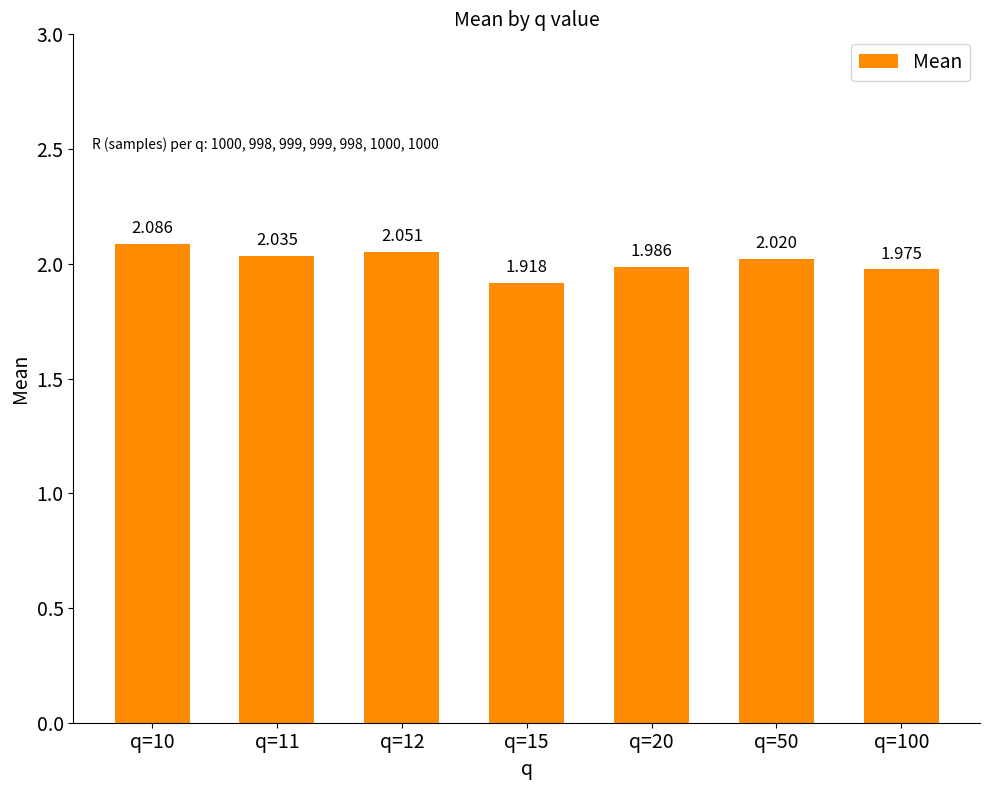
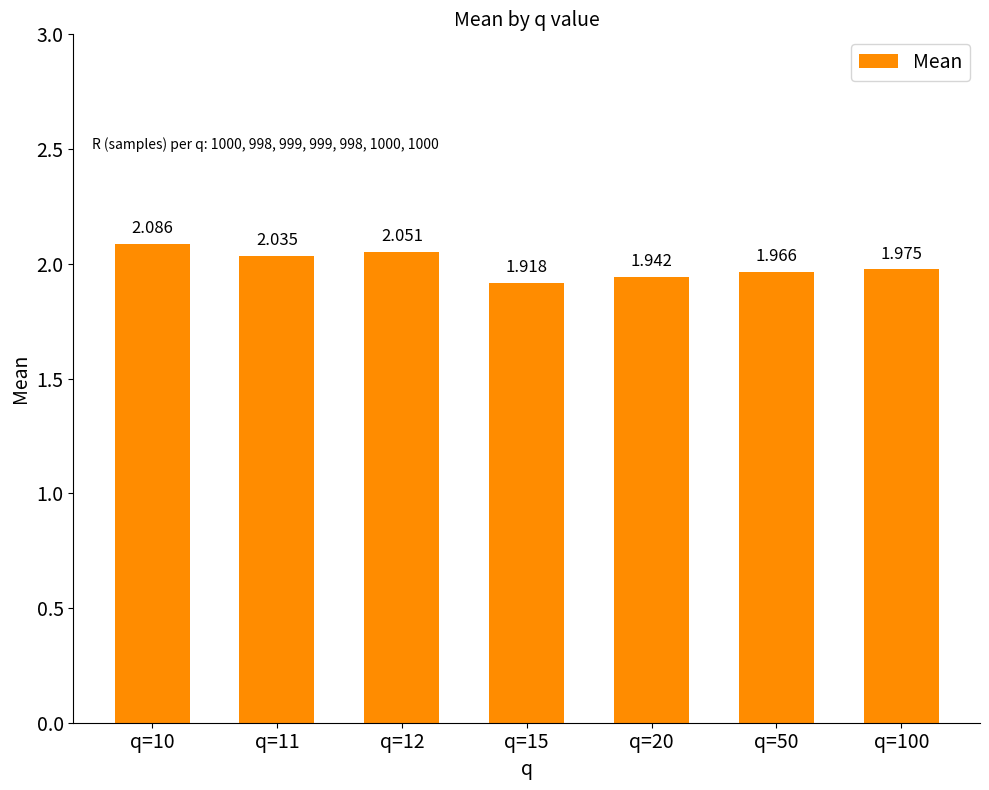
  {
    "q=10": 2.086,
    "q=11": 2.035,
    "q=12": 2.051,
    "q=15": 1.918,
-   "q=20": 1.986,
-   "q=50": 2.020,
+   "q=20": 1.942,
+   "q=50": 1.966,
    "q=100": 1.975
  }
